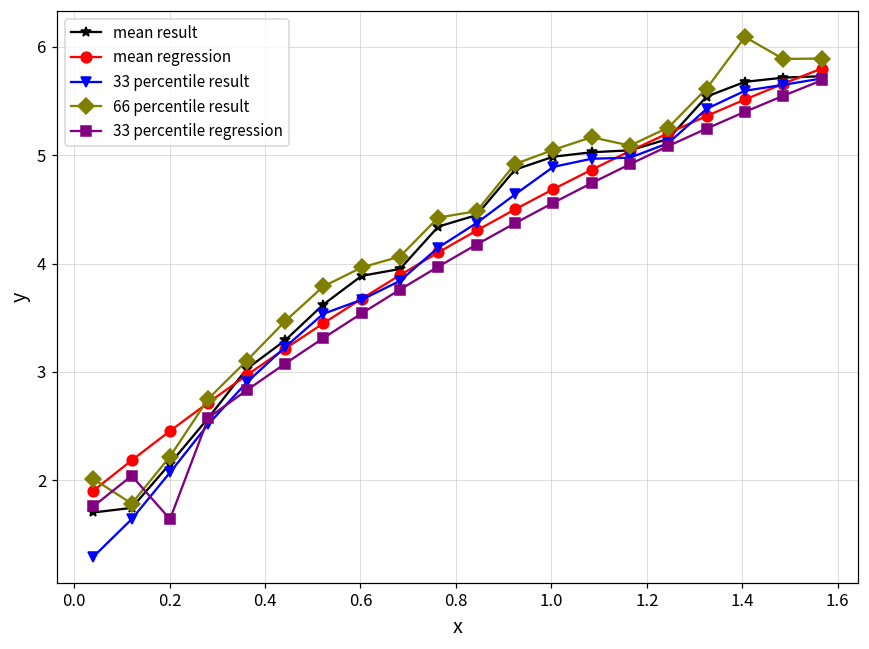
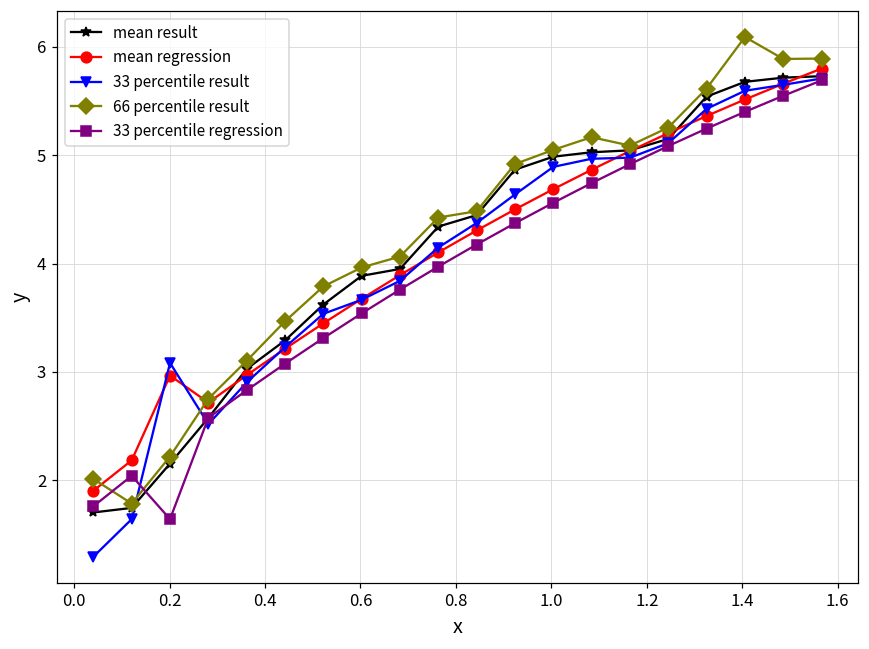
  {
    "mean result": {
      "0.2": 2.2
    },
    "mean regression": {
-     "0.2": 2.5
+     "0.2": 3.0
    },
    "33 percentile result": {
-     "0.2": 2.1
+     "0.2": 3.1
    },
    "66 percentile result": {
      "0.2": 2.2
    },
    "33 percentile regression": {
      "0.2": 1.6
    }
  }
